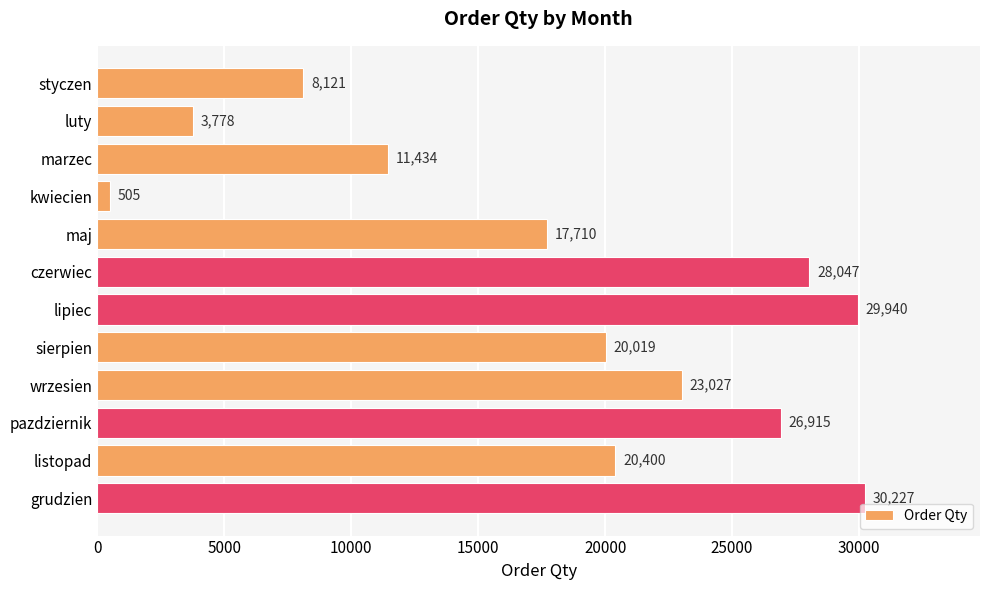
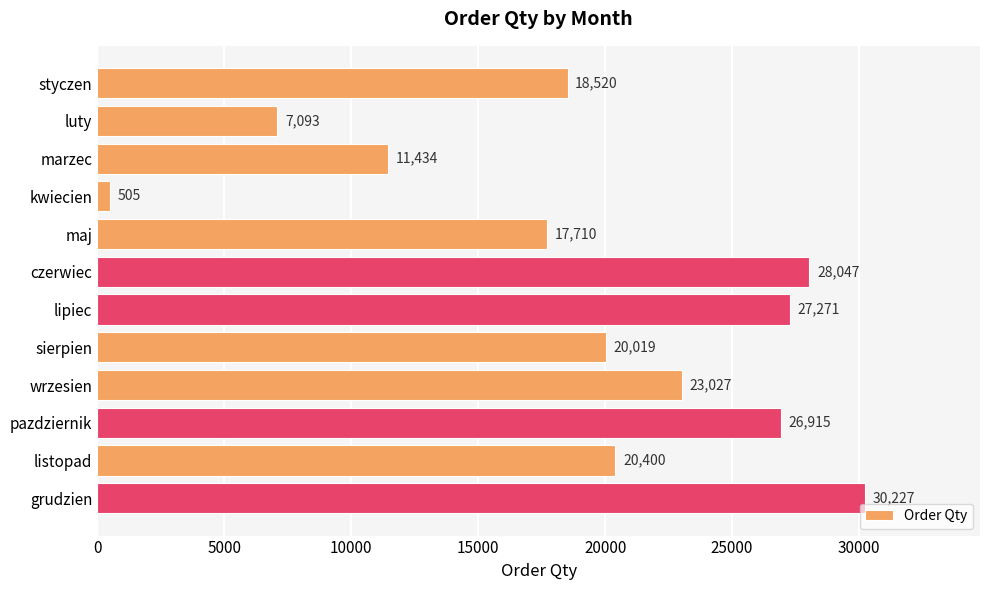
  {
-   "styczen": "8,121",
-   "luty": "3,778",
+   "styczen": "18,520",
+   "luty": "7,093",
    "marzec": "11,434",
    "kwiecien": "505",
    "maj": "17,710",
    "czerwiec": "28,047",
-   "lipiec": "29,940",
+   "lipiec": "27,271",
    "sierpien": "20,019",
    "wrzesien": "23,027",
    "pazdziernik": "26,915",
    "listopad": "20,400"
  }
